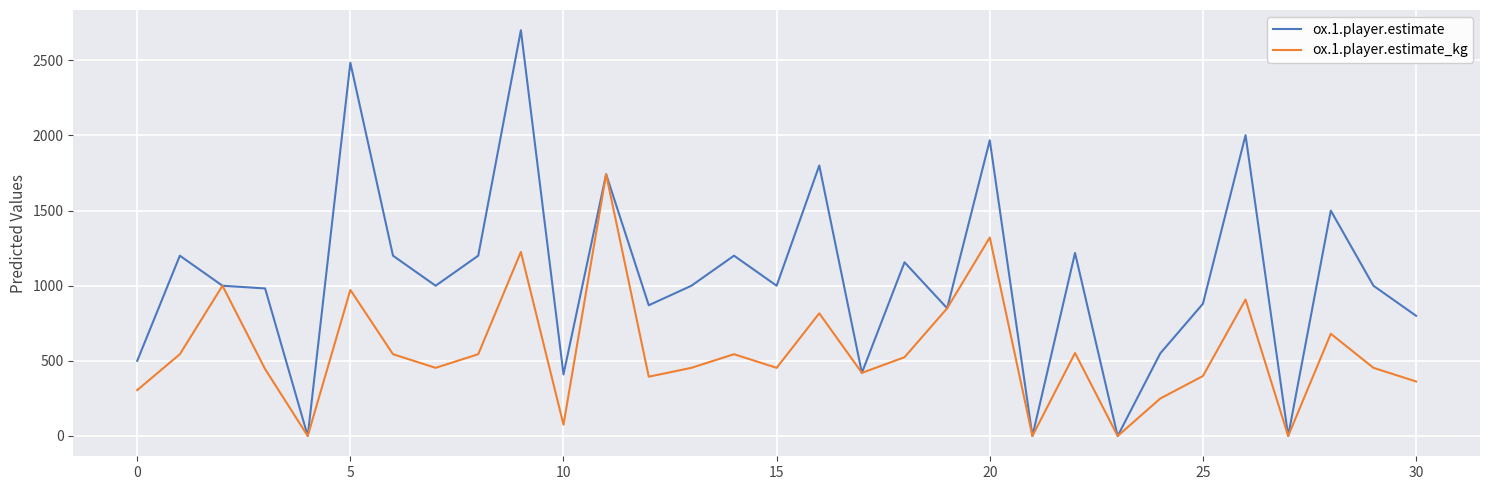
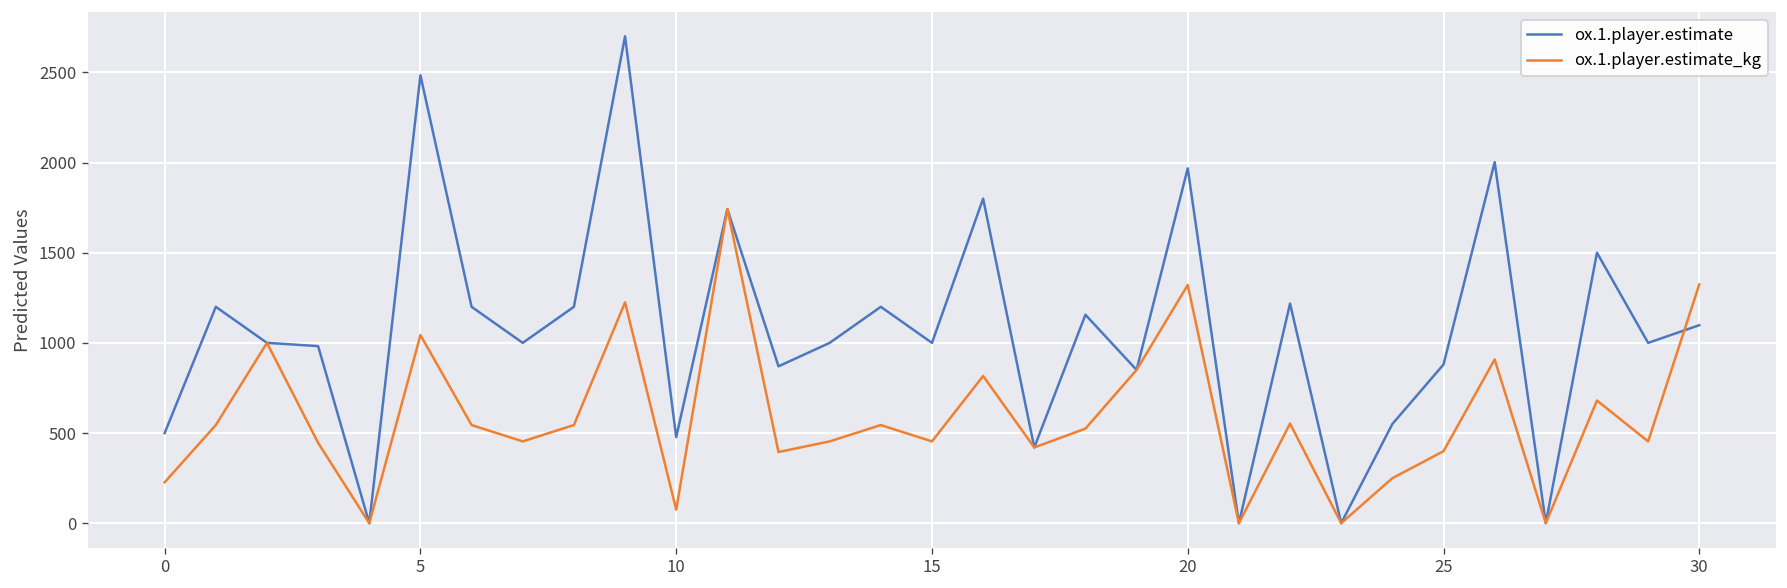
  {
    "ox.1.player.estimate": {
      "0": 500,
      "5": 2480,
-     "10": 410,
+     "10": 480,
      "15": 1000,
      "20": 1970,
      "25": 880,
-     "30": 800
+     "30": 1100
    },
    "ox.1.player.estimate_kg": {
-     "0": 310,
-     "5": 970,
+     "0": 230,
+     "5": 1040,
      "10": 70,
      "15": 450,
      "20": 1320,
      "25": 400,
-     "30": 360
+     "30": 1320
    }
  }
